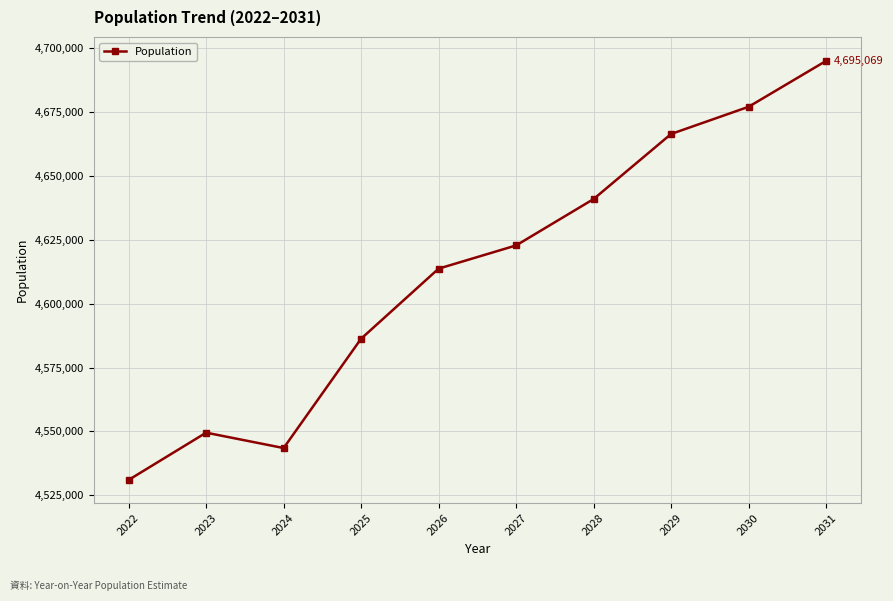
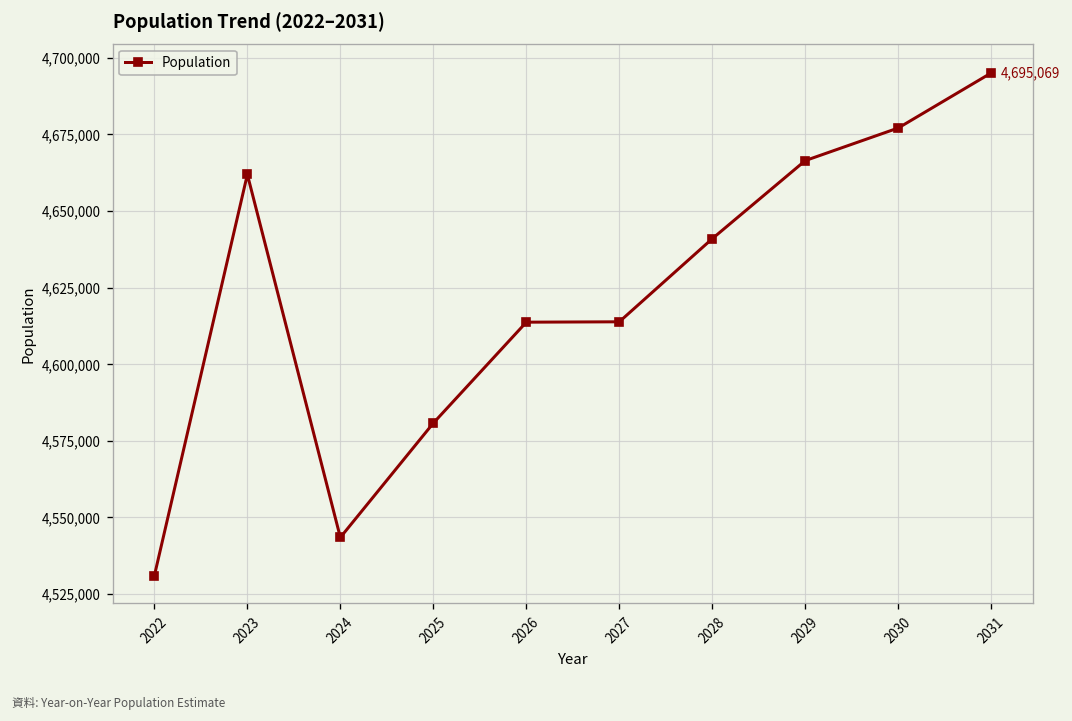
  {
    "2022": "4,531,000",
-   "2023": "4,550,000",
+   "2023": "4,662,000",
    "2024": "4,543,000",
-   "2025": "4,586,000",
+   "2025": "4,581,000",
    "2026": "4,614,000",
-   "2027": "4,623,000",
+   "2027": "4,614,000",
    "2028": "4,641,000",
    "2029": "4,666,000",
    "2030": "4,677,000"
  }
